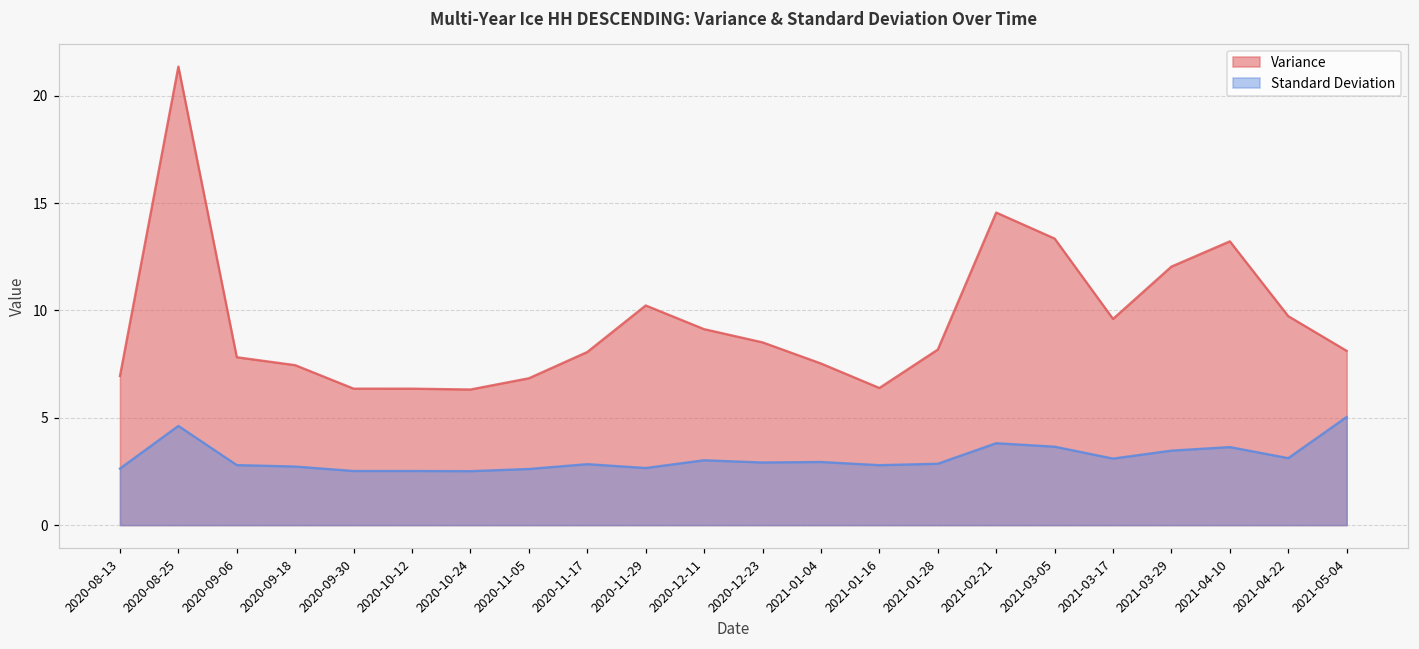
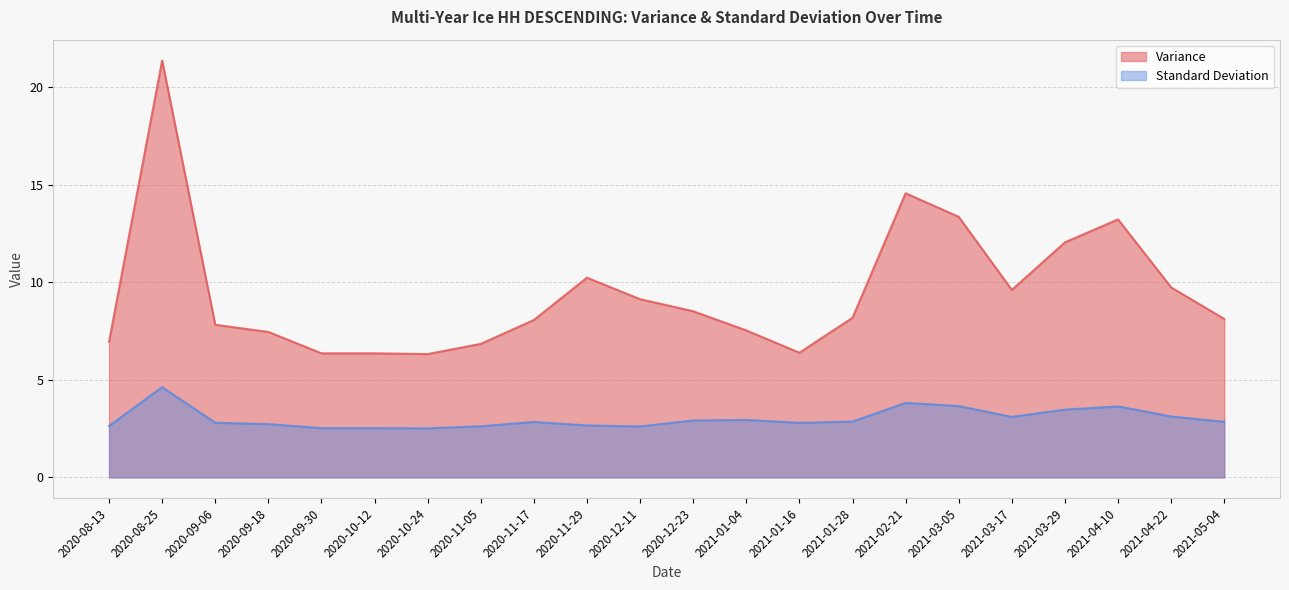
  {
    "Variance": {
      "2020-08-13": 6.9,
      "2020-08-25": 21.4,
      "2020-09-06": 7.8,
      "2020-09-18": 7.5,
      "2020-09-30": 6.4,
      "2020-10-12": 6.4,
      "2020-10-24": 6.3,
      "2020-11-05": 6.8,
      "2020-11-17": 8.1,
      "2020-11-29": 10.2,
      "2020-12-11": 9.1,
      "2020-12-23": 8.5,
      "2021-01-04": 7.5,
      "2021-01-16": 6.4,
      "2021-01-28": 8.2,
      "2021-02-21": 14.6,
      "2021-03-05": 13.4,
      "2021-03-17": 9.6,
      "2021-03-29": 12.0,
      "2021-04-10": 13.2,
      "2021-04-22": 9.7,
      "2021-05-04": 8.1
    },
    "Standard Deviation": {
      "2020-08-13": 2.6,
      "2020-08-25": 4.6,
      "2020-09-06": 2.8,
      "2020-09-18": 2.7,
      "2020-09-30": 2.5,
      "2020-10-12": 2.5,
      "2020-10-24": 2.5,
      "2020-11-05": 2.6,
      "2020-11-17": 2.8,
      "2020-11-29": 2.7,
-     "2020-12-11": 3.0,
+     "2020-12-11": 2.6,
      "2020-12-23": 2.9,
      "2021-01-04": 2.9,
      "2021-01-16": 2.8,
      "2021-01-28": 2.9,
      "2021-02-21": 3.8,
      "2021-03-05": 3.7,
      "2021-03-17": 3.1,
      "2021-03-29": 3.5,
      "2021-04-10": 3.6,
      "2021-04-22": 3.1,
-     "2021-05-04": 5.0
+     "2021-05-04": 2.8
    }
  }
